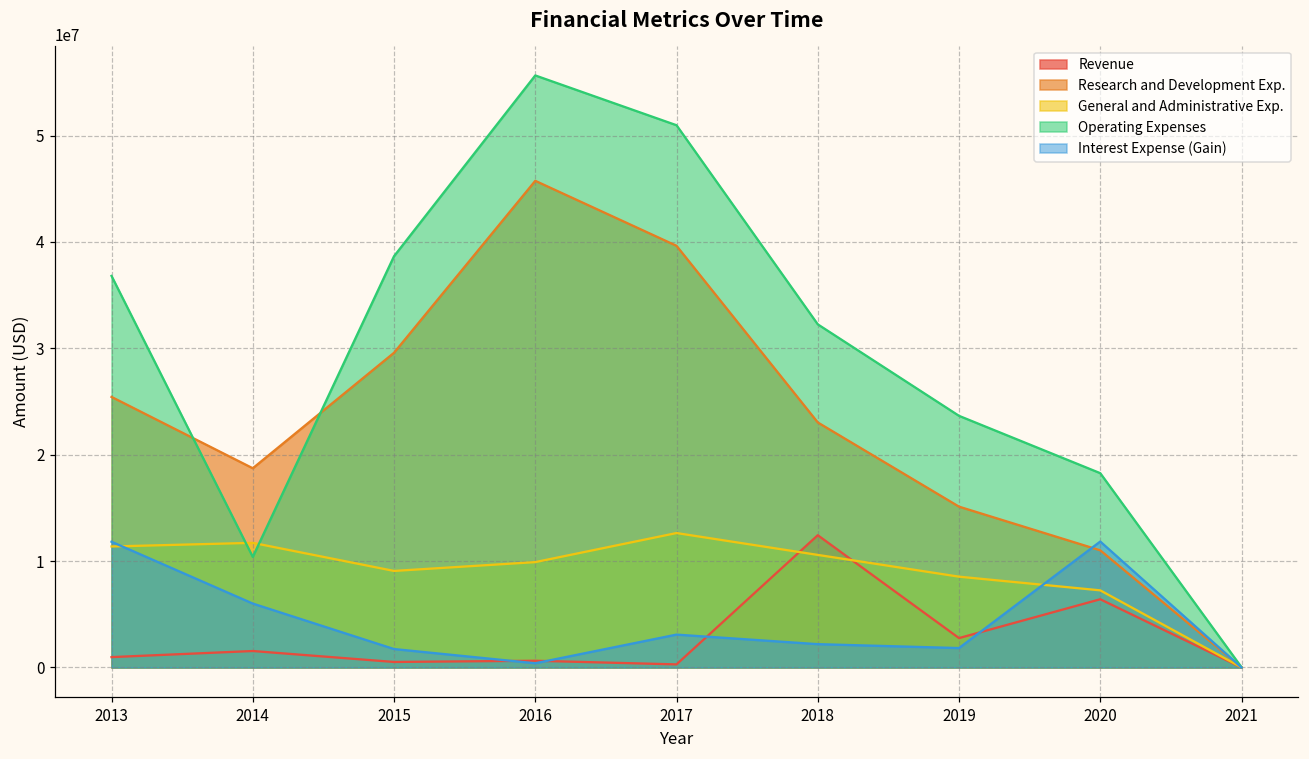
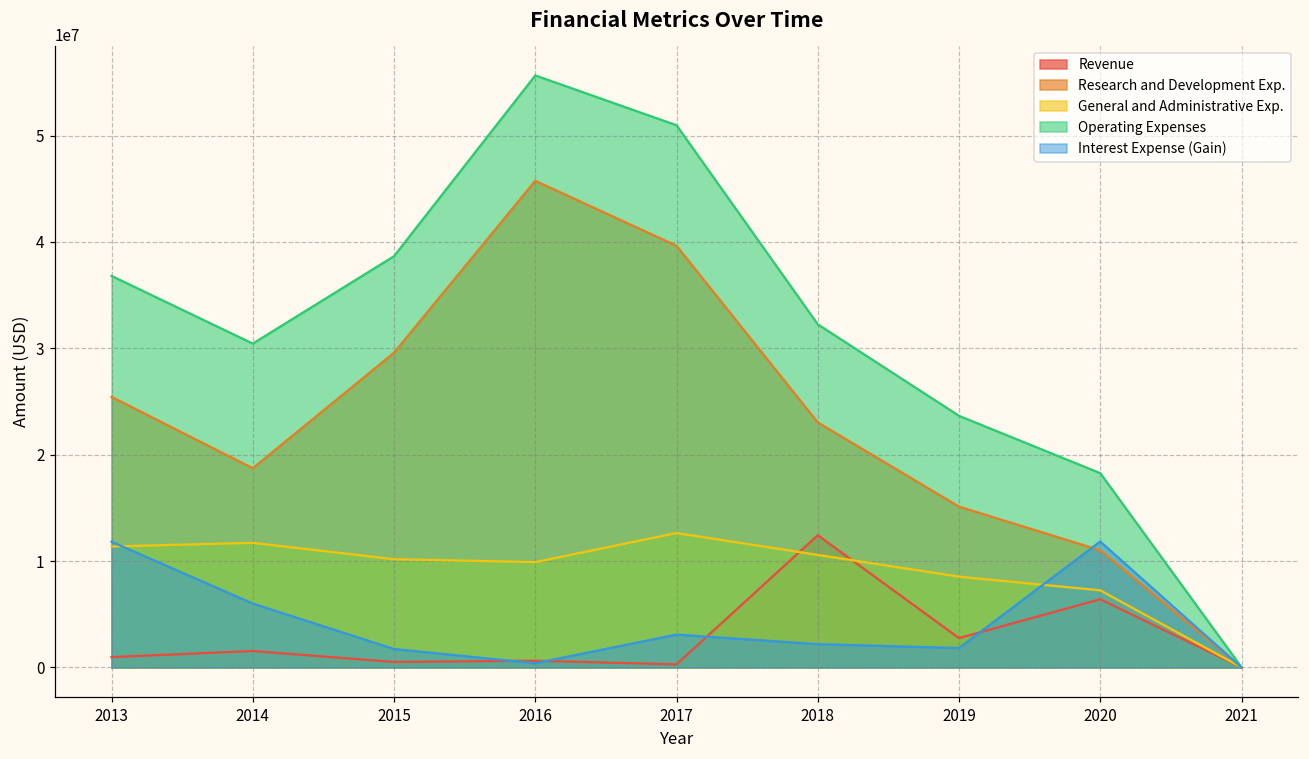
  {
    "General and Administrative Exp.": {
      "2013": 11000000,
      "2014": 12000000,
-     "2015": 9000000,
+     "2015": 10000000,
      "2016": 10000000,
      "2017": 13000000,
      "2018": 11000000,
      "2019": 9000000,
      "2020": 7000000
    },
    "Operating Expenses": {
      "2013": 37000000,
-     "2014": 10000000,
+     "2014": 30000000,
      "2015": 39000000,
      "2016": 56000000,
      "2017": 51000000,
      "2018": 32000000,
      "2019": 24000000,
      "2020": 18000000
    },
    "Interest Expense (Gain)": {
      "2013": 12000000,
      "2014": 6000000,
      "2015": 2000000,
      "2017": 3000000,
      "2018": 2000000,
      "2019": 2000000,
      "2020": 12000000
    }
  }
